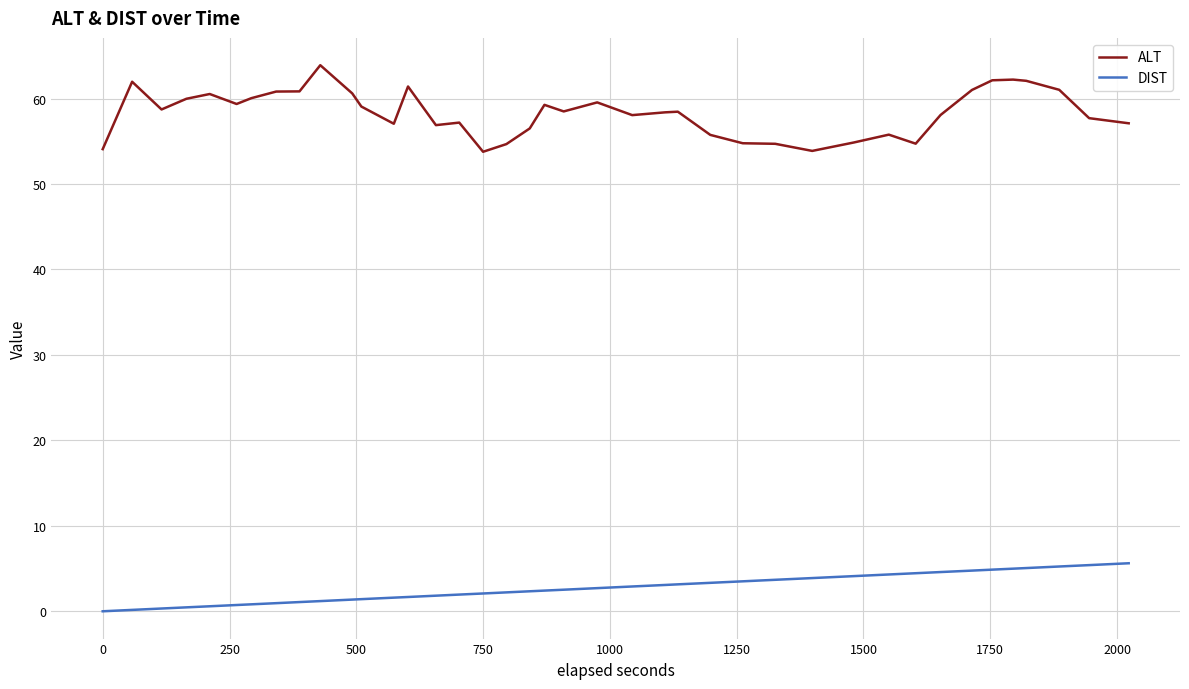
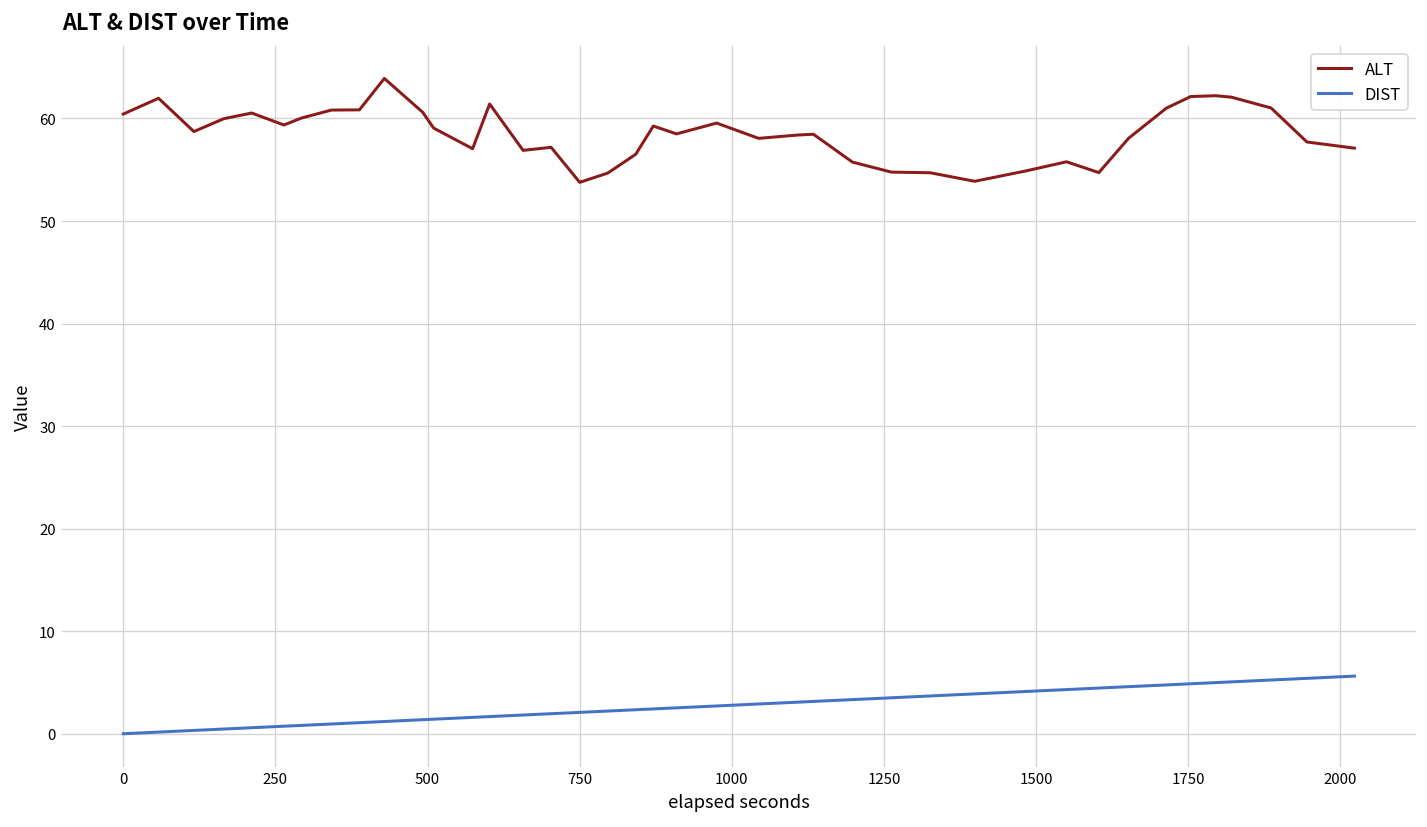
  {
    "ALT": {
-     "0": 54,
+     "0": 60,
      "750": 54
    },
    "DIST": {
      "0": 0,
      "750": 2
    }
  }
